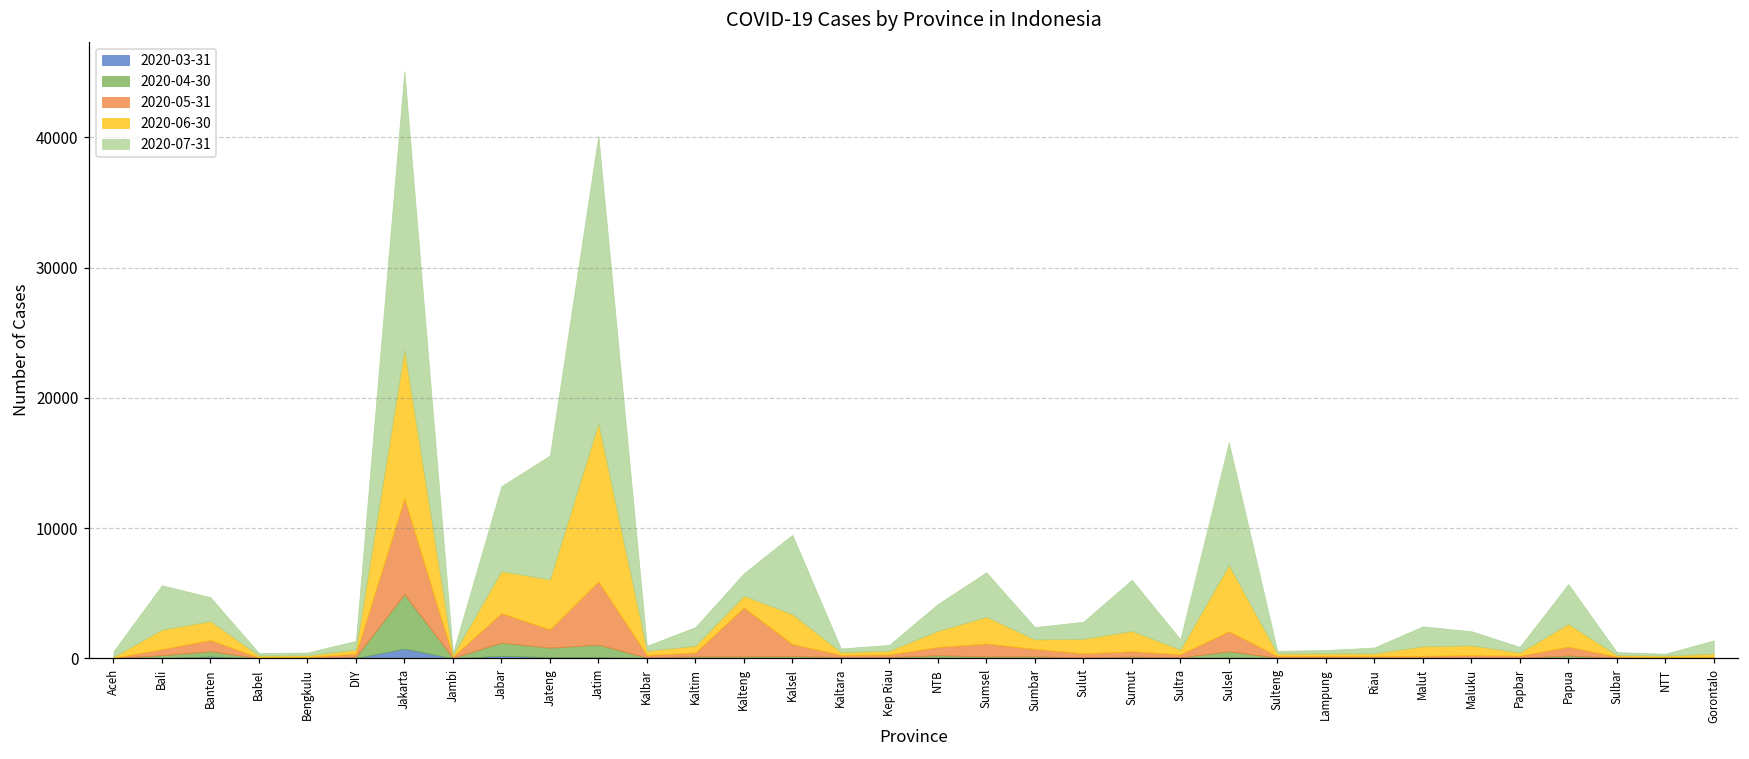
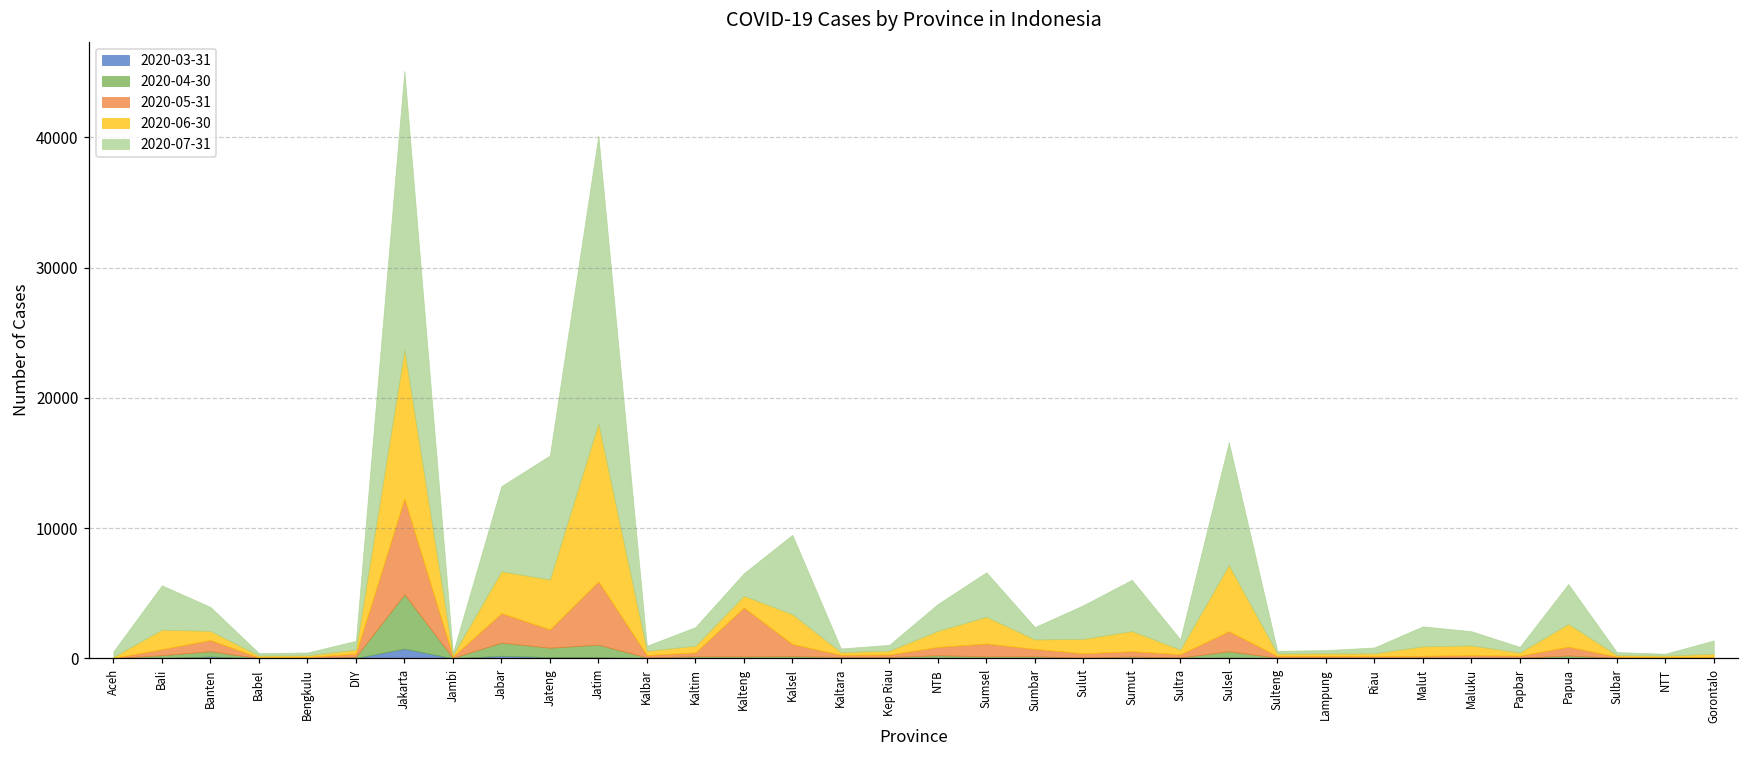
  {
    "2020-03-31": {
      "Jakarta": 700
    },
    "2020-04-30": {
      "Bali": 200,
      "Banten": 400,
      "Jakarta": 4200,
      "Jabar": 1000,
      "Jateng": 700,
      "Jatim": 1000,
      "NTB": 200,
      "Sulsel": 500
    },
    "2020-05-31": {
      "Bali": 500,
      "Banten": 900,
      "DIY": 200,
      "Jakarta": 7300,
      "Jabar": 2300,
      "Jateng": 1400,
      "Jatim": 4900,
      "Kaltim": 300,
      "Kalteng": 3800,
      "Kalsel": 900,
      "NTB": 600,
      "Sumsel": 1000,
      "Sumbar": 600,
      "Sulut": 300,
      "Sumut": 400,
      "Sultra": 200,
      "Sulsel": 1500,
      "Maluku": 200,
      "Papua": 700
    },
    "2020-06-30": {
      "Bali": 1500,
-     "Banten": 1500,
+     "Banten": 700,
      "DIY": 300,
      "Jakarta": 11400,
      "Jabar": 3200,
      "Jateng": 3800,
      "Jatim": 12100,
      "Kalbar": 300,
      "Kaltim": 500,
      "Kalteng": 900,
      "Kalsel": 2300,
      "Kep Riau": 300,
      "NTB": 1200,
      "Sumsel": 2000,
      "Sumbar": 700,
      "Sulut": 1100,
      "Sumut": 1600,
      "Sultra": 400,
      "Sulsel": 5100,
      "Riau": 200,
      "Malut": 700,
      "Maluku": 700,
      "Papbar": 200,
      "Papua": 1800,
      "Gorontalo": 200
    },
    "2020-07-31": {
      "Aceh": 400,
      "Bali": 3400,
      "Banten": 1800,
      "Bengkulu": 200,
      "DIY": 700,
      "Jakarta": 21400,
      "Jabar": 6500,
      "Jateng": 9500,
      "Jatim": 22100,
      "Kalbar": 400,
      "Kaltim": 1400,
      "Kalteng": 1700,
      "Kalsel": 6100,
      "Kaltara": 300,
      "Kep Riau": 400,
      "NTB": 2100,
      "Sumsel": 3400,
      "Sumbar": 900,
-     "Sulut": 1300,
+     "Sulut": 2600,
      "Sumut": 3900,
      "Sultra": 800,
      "Sulsel": 9400,
      "Lampung": 300,
      "Riau": 400,
      "Malut": 1500,
      "Maluku": 1100,
      "Papbar": 400,
      "Papua": 3100,
      "Sulbar": 200,
      "Gorontalo": 1000
    }
  }
